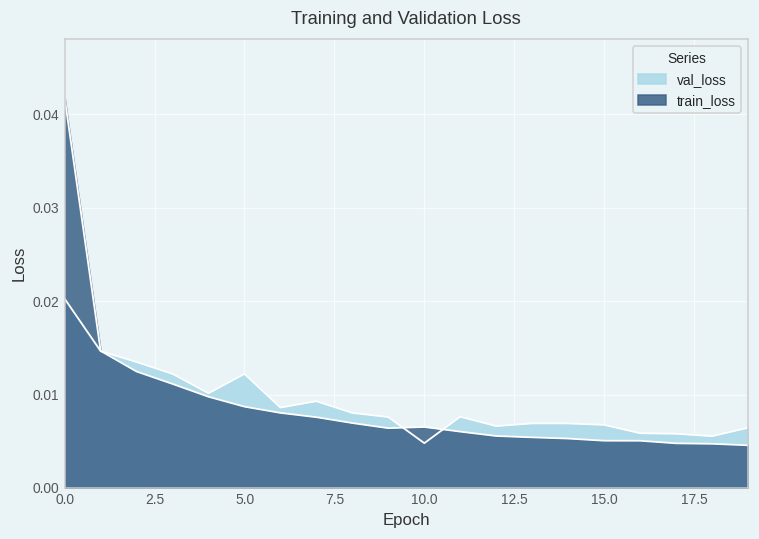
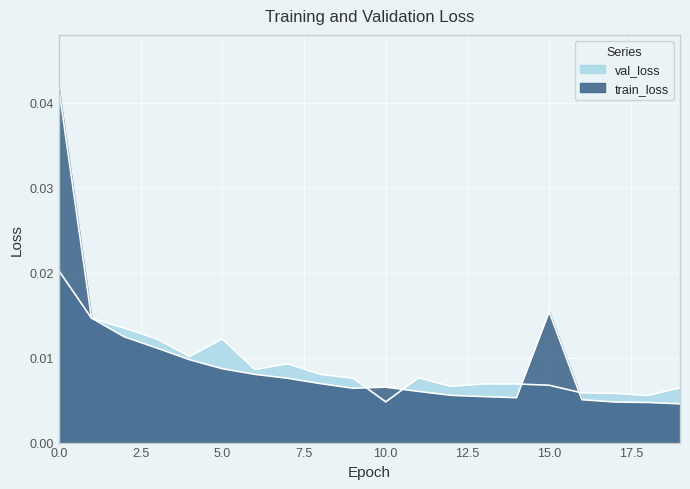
  {
    "val_loss": {
      "0.0": 0.020,
      "5.0": 0.012,
      "10.0": 0.005,
      "15.0": 0.007
    },
    "train_loss": {
      "0.0": 0.042,
      "5.0": 0.009,
      "10.0": 0.007,
-     "15.0": 0.005
+     "15.0": 0.015
    }
  }
